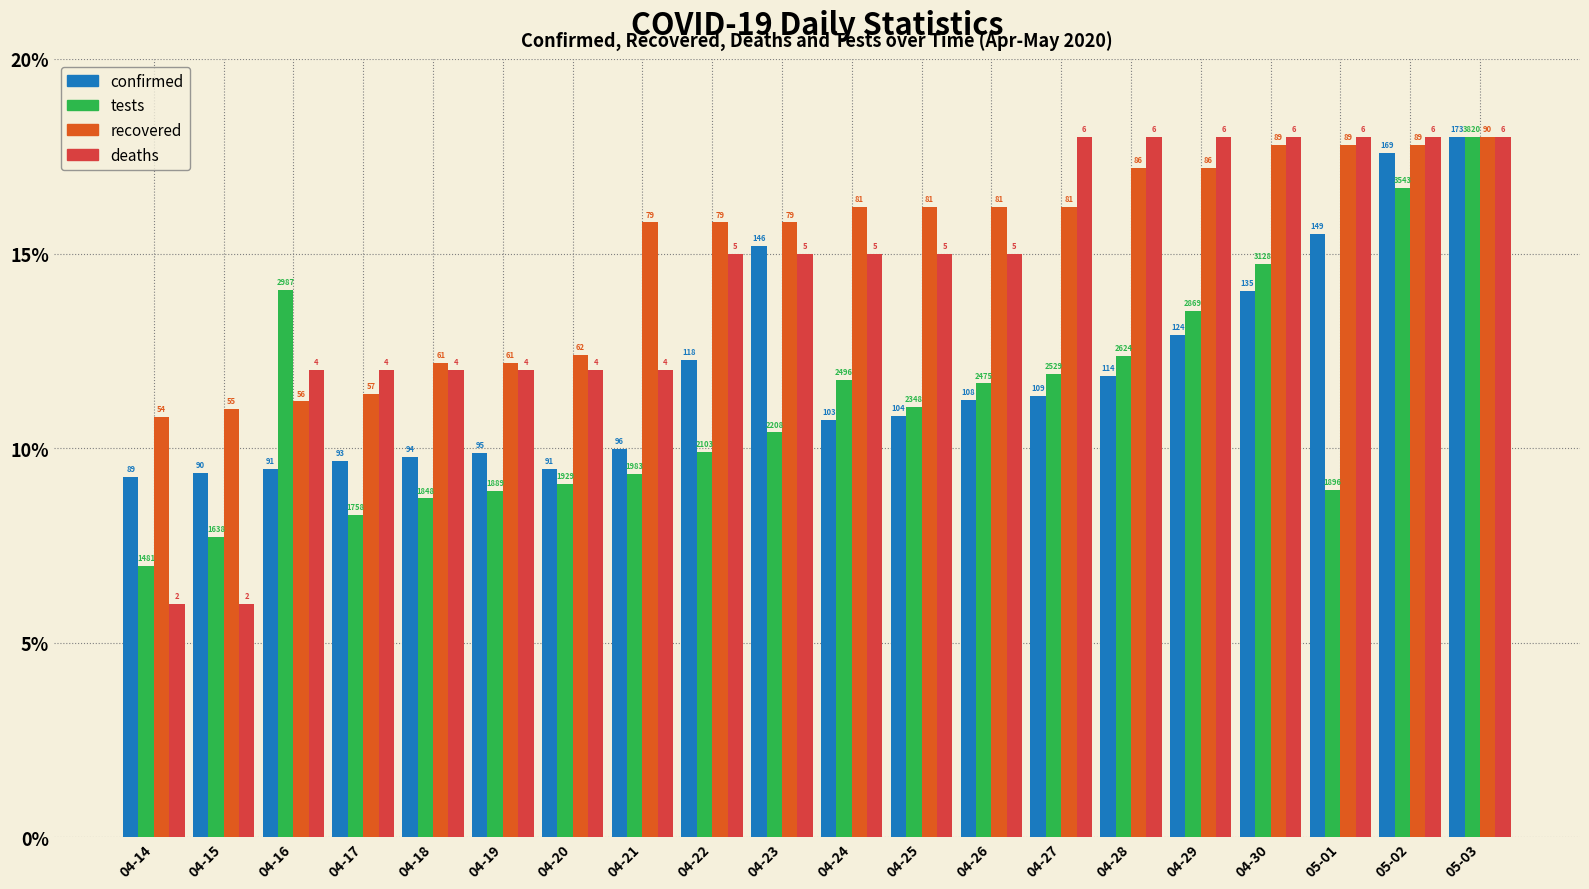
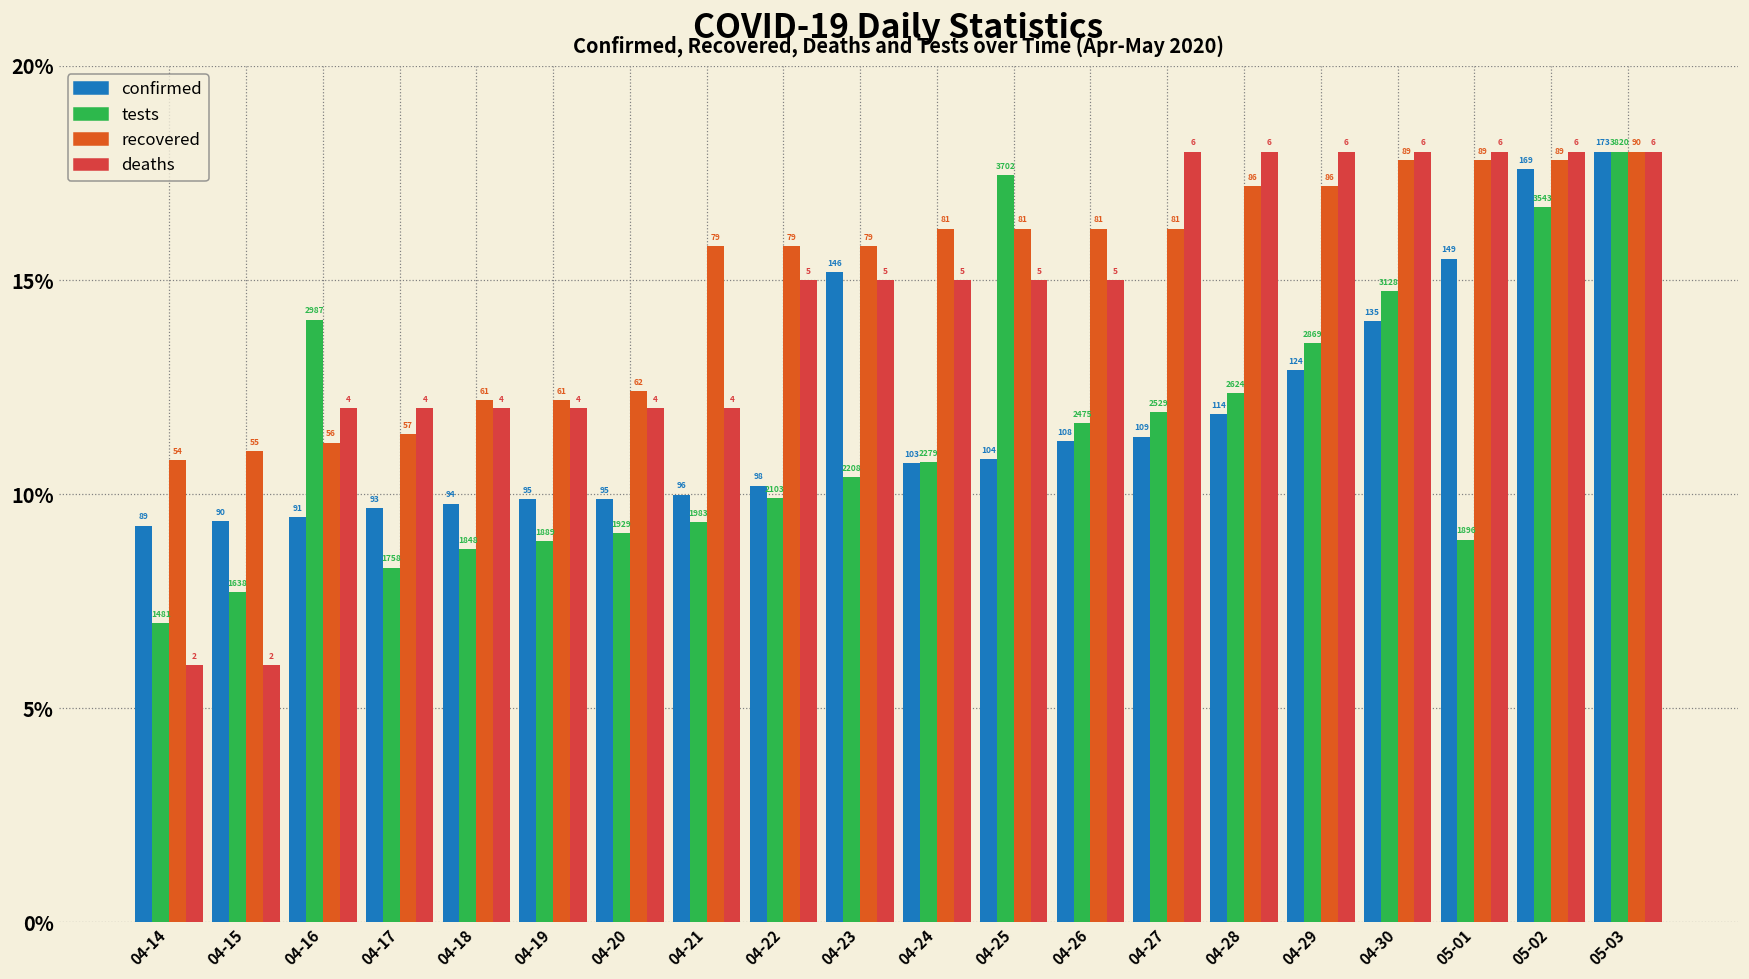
  {
    "confirmed": {
-     "04-20": 91,
-     "04-22": 118
+     "04-20": 95,
+     "04-22": 98
    },
    "tests": {
-     "04-24": 2496,
-     "04-25": 2348
+     "04-24": 2279,
+     "04-25": 3702
    }
  }
